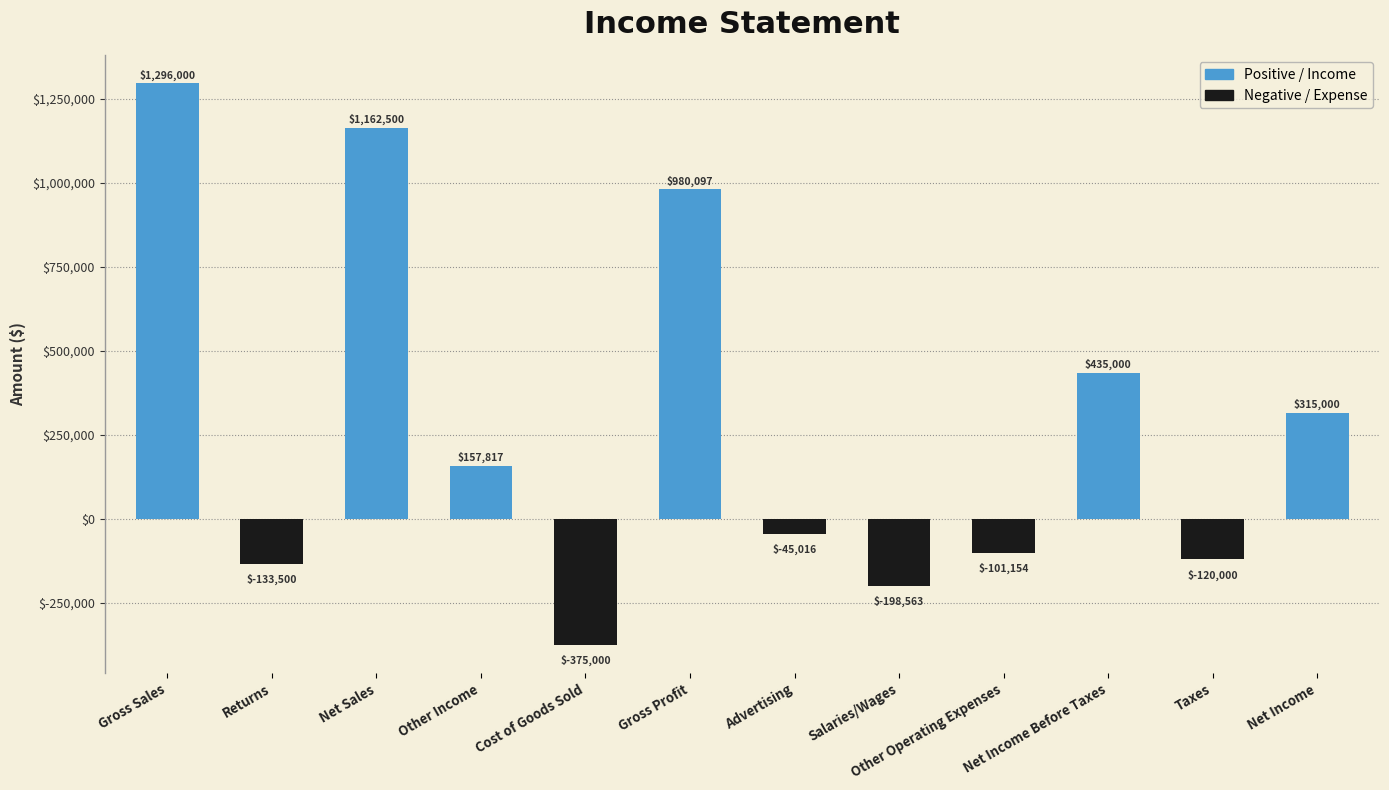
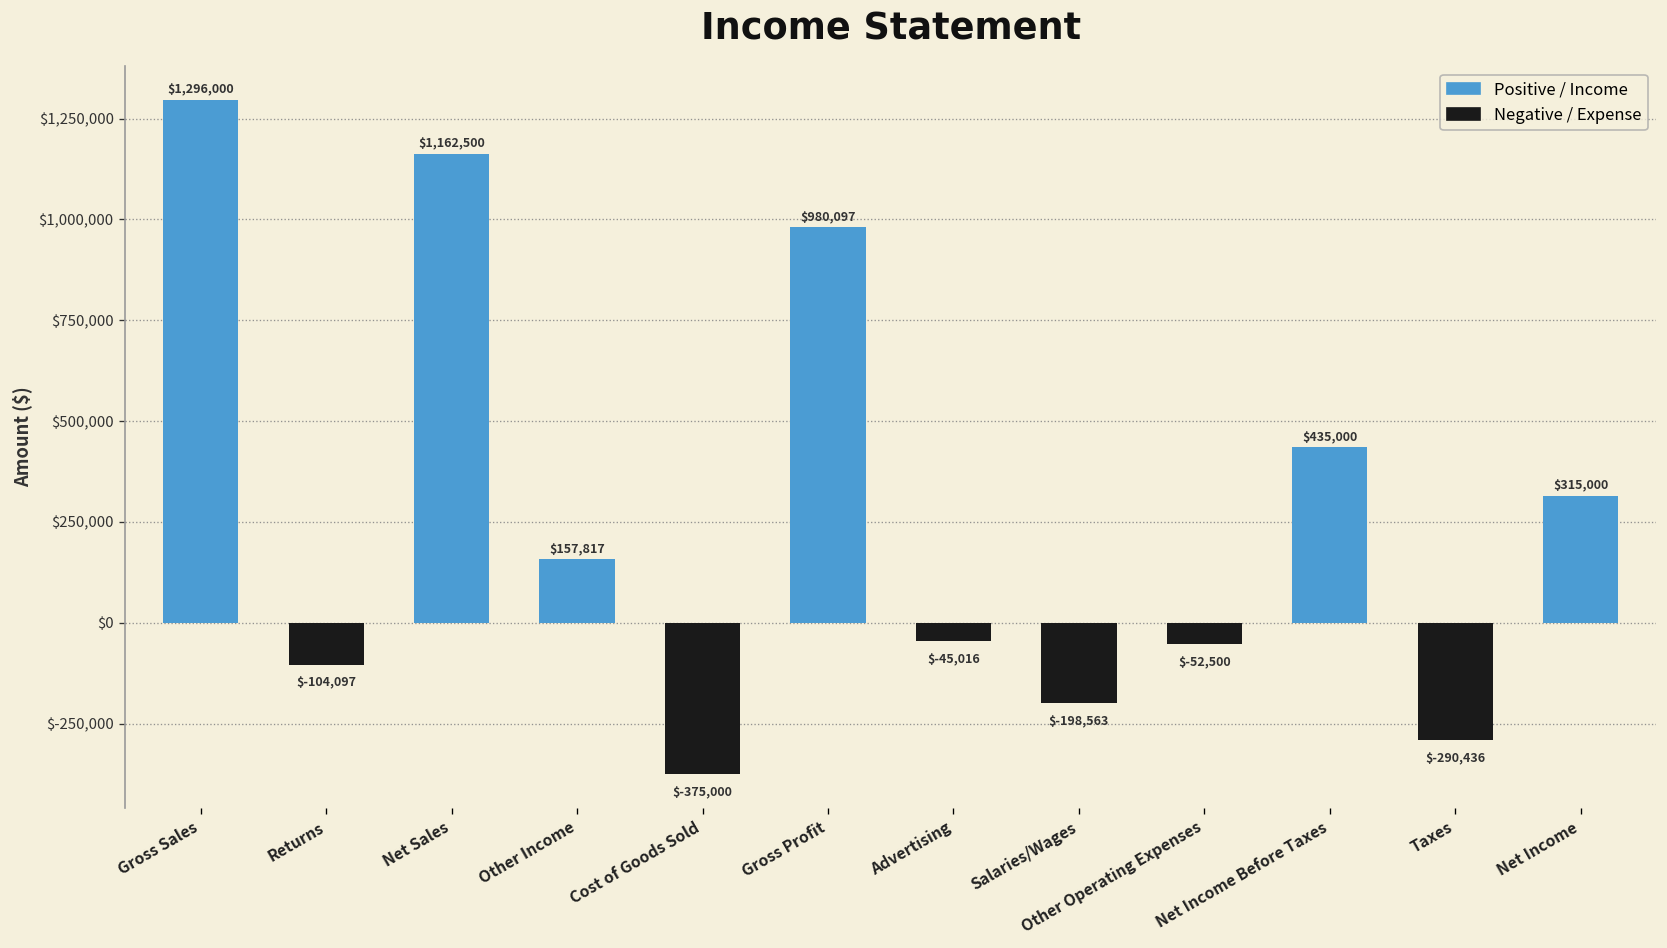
  {
    "Gross Sales": "$1,296,000",
-   "Returns": "$-133,500",
+   "Returns": "$-104,097",
    "Net Sales": "$1,162,500",
    "Other Income": "$157,817",
    "Cost of Goods Sold": "$-375,000",
    "Gross Profit": "$980,097",
    "Advertising": "$-45,016",
    "Salaries/Wages": "$-198,563",
-   "Other Operating Expenses": "$-101,154",
+   "Other Operating Expenses": "$-52,500",
    "Net Income Before Taxes": "$435,000",
-   "Taxes": "$-120,000",
+   "Taxes": "$-290,436",
    "Net Income": "$315,000"
  }
